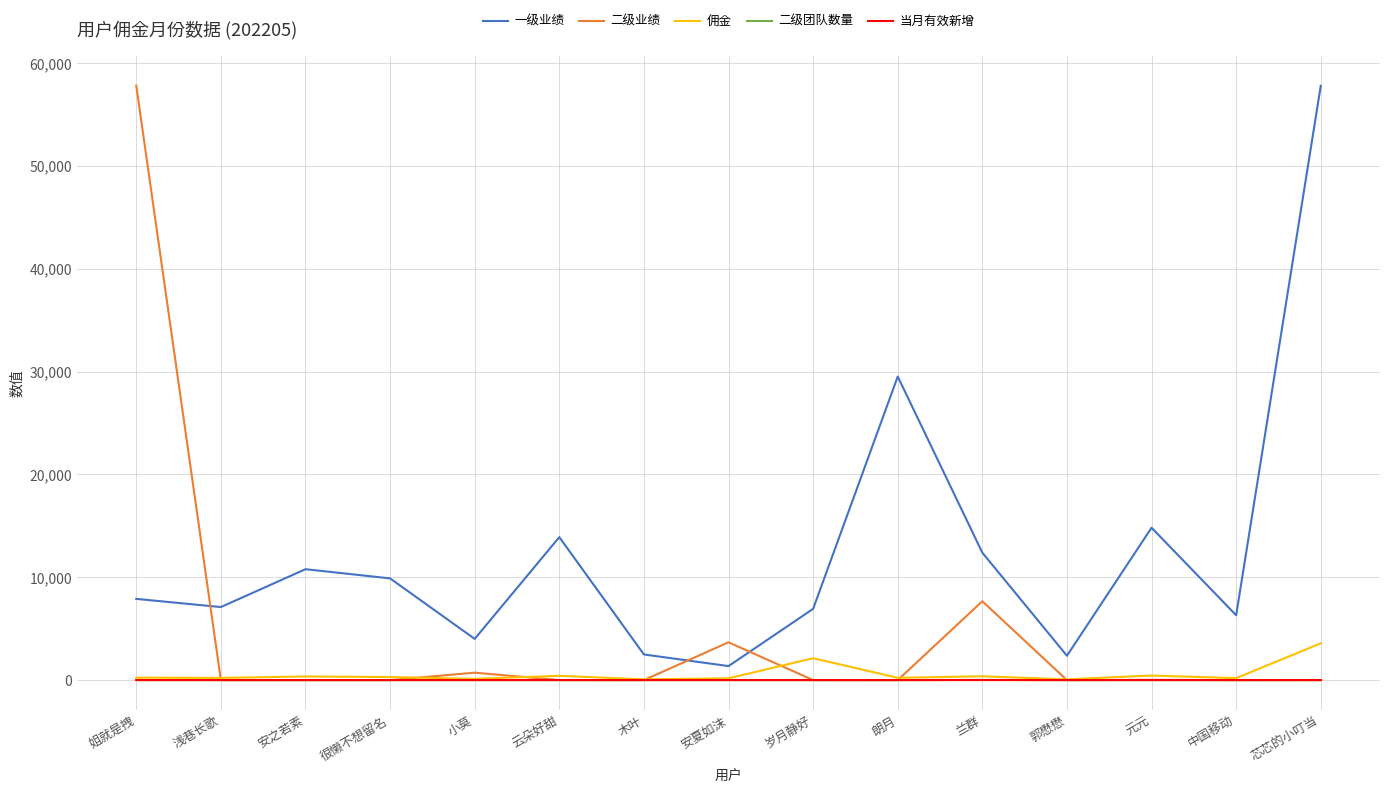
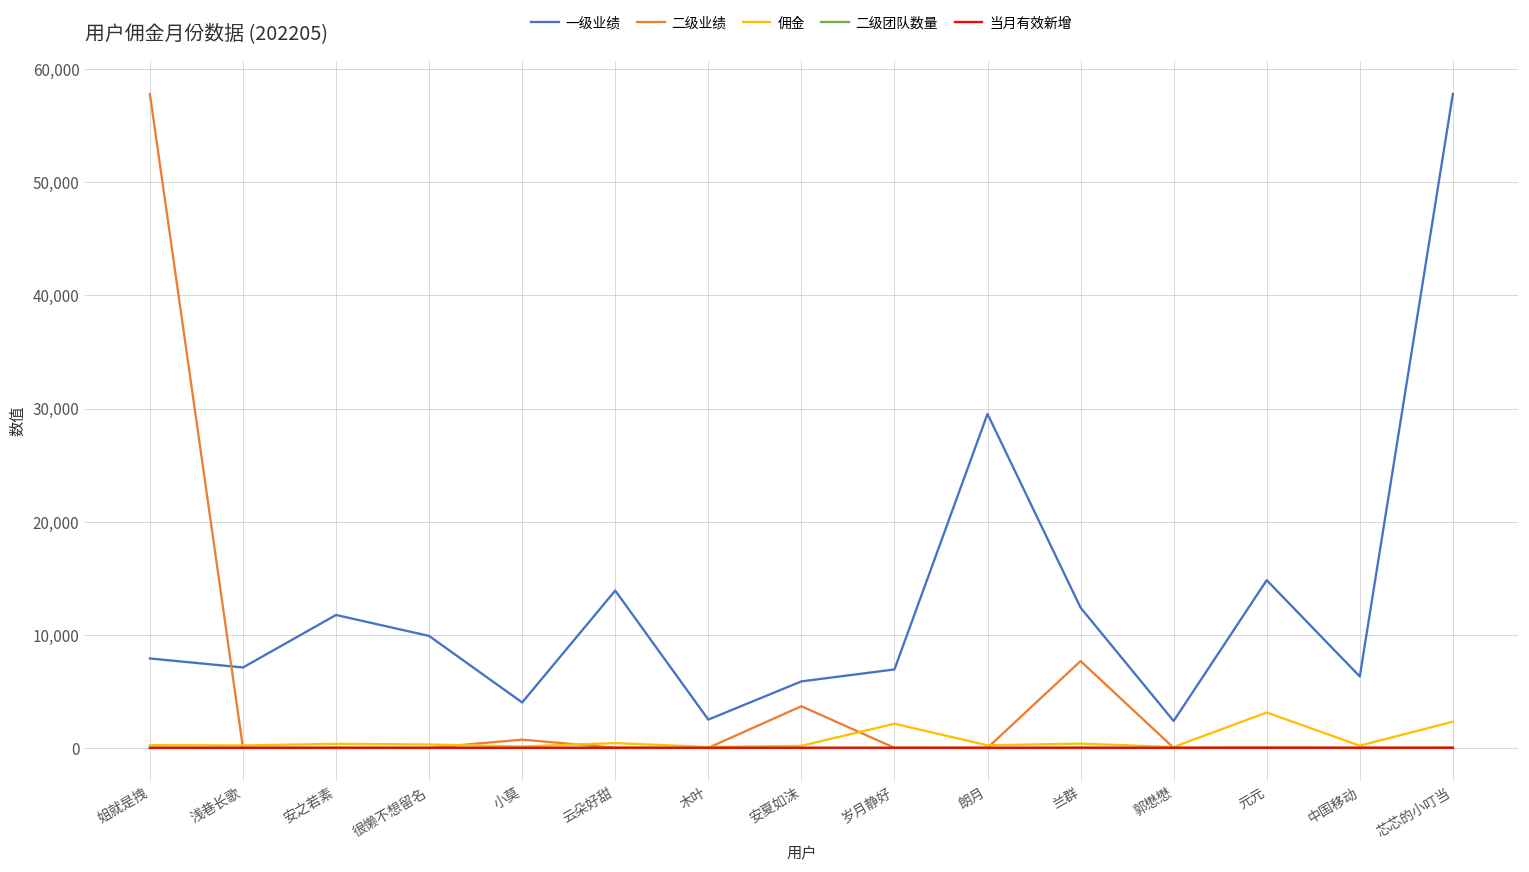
  {
    "一级业绩": {
      "姐就是拽": "7,900",
      "浅巷长歌": "7,100",
-     "安之若素": "10,800",
+     "安之若素": "11,700",
      "很懒不想留名": "9,900",
      "小莫": "4,000",
      "云朵好甜": "13,900",
      "木叶": "2,500",
-     "安夏如沫": "1,400",
+     "安夏如沫": "5,900",
      "岁月静好": "6,900",
      "朗月": "29,500",
      "兰群": "12,400",
      "郭懋懋": "2,400",
      "元元": "14,800",
      "中国移动": "6,300",
      "芯芯的小叮当": "57,800"
    },
    "二级业绩": {
      "姐就是拽": "57,800",
      "小莫": "700",
      "安夏如沫": "3,700",
      "兰群": "7,700"
    },
    "佣金": {
      "安之若素": "400",
      "很懒不想留名": "300",
      "云朵好甜": "400",
      "岁月静好": "2,100",
      "兰群": "400",
-     "元元": "400",
-     "芯芯的小叮当": "3,600"
+     "元元": "3,100",
+     "芯芯的小叮当": "2,300"
    },
    "当月有效新增": {
      "兰群": "0"
    }
  }
